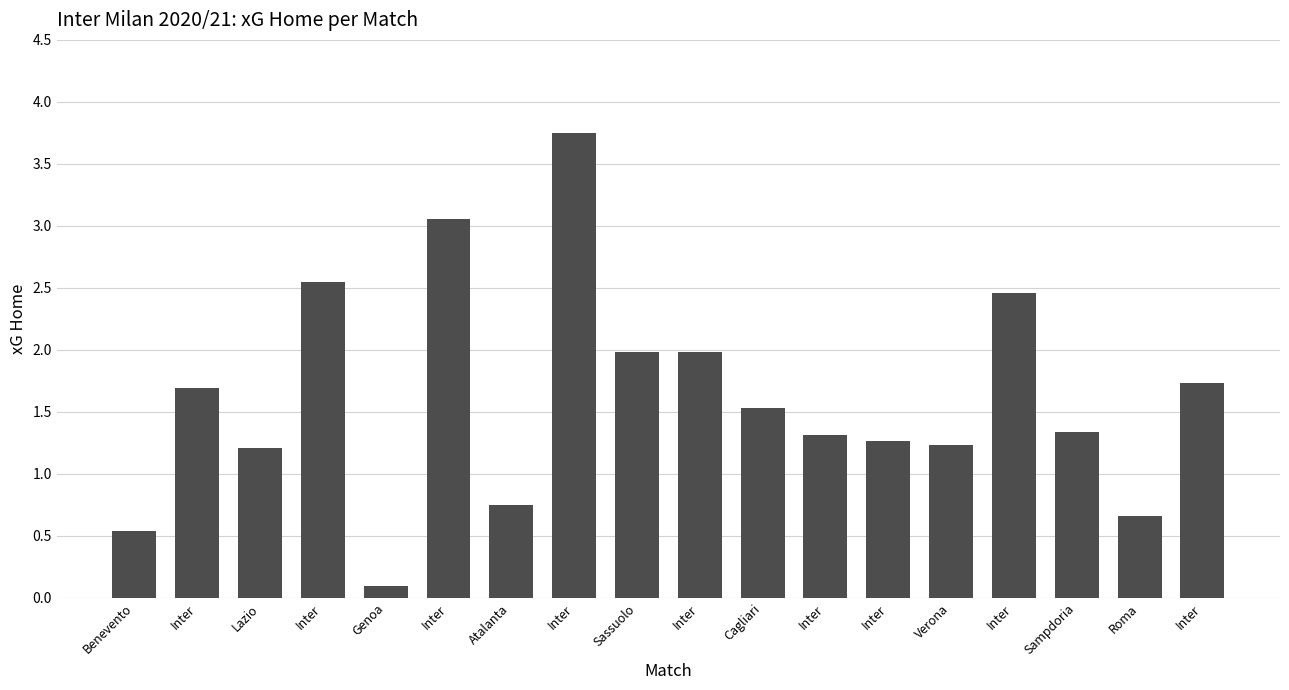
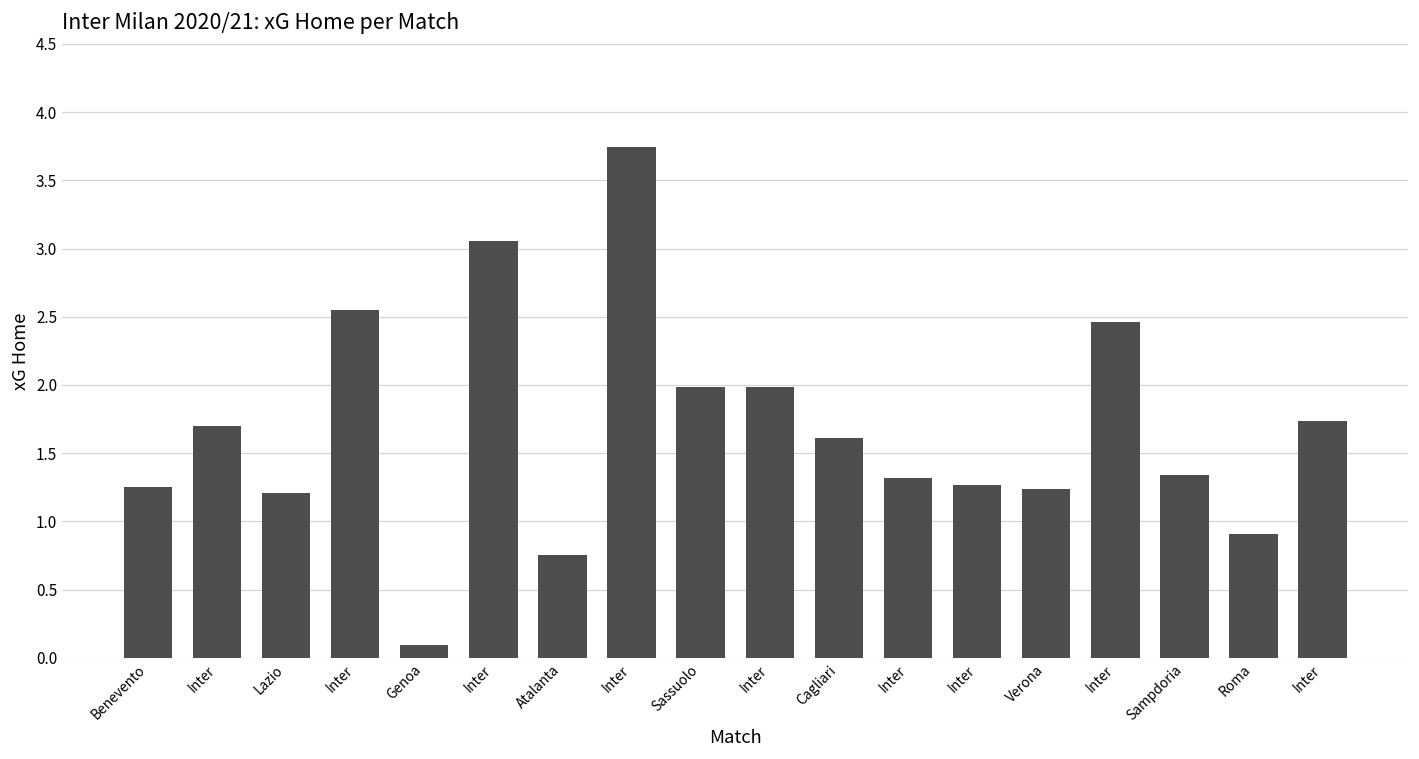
  {
-   "Benevento": 0.54,
+   "Benevento": 1.25,
    "Lazio": 1.21,
    "Genoa": 0.09,
    "Atalanta": 0.75,
    "Sassuolo": 1.98,
-   "Cagliari": 1.53,
+   "Cagliari": 1.61,
    "Verona": 1.24,
    "Sampdoria": 1.34,
-   "Roma": 0.66
+   "Roma": 0.90
  }
